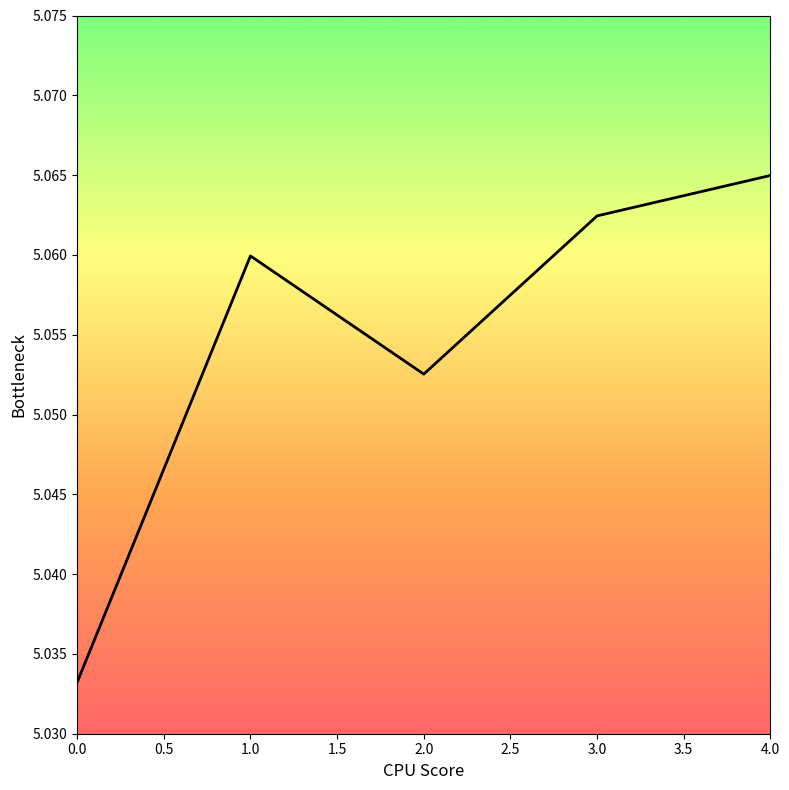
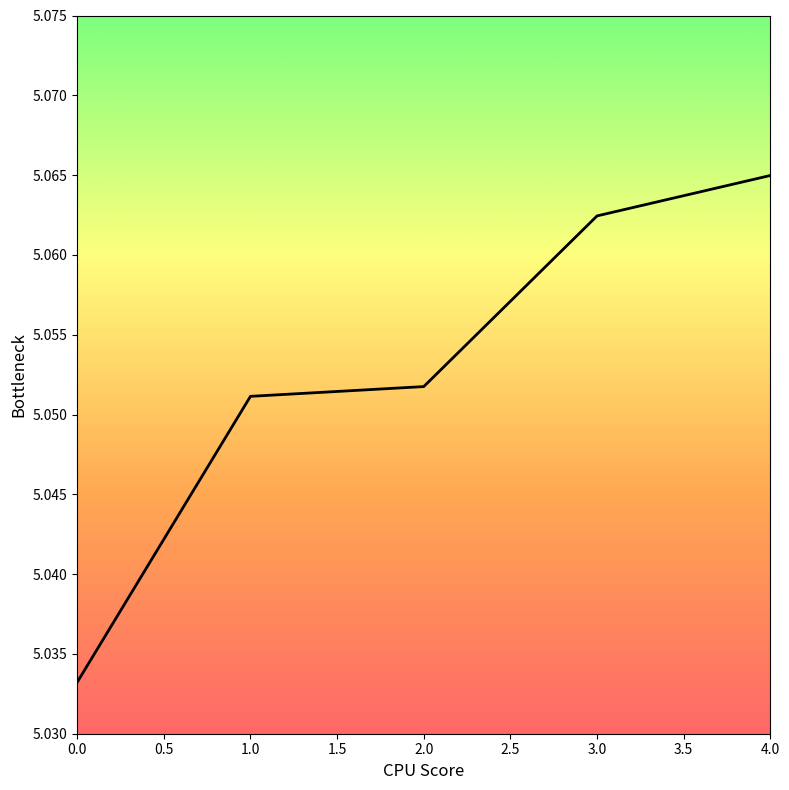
  {
    "0.0": 5.0332,
-   "1.0": 5.0599,
-   "2.0": 5.0525,
+   "1.0": 5.0511,
+   "2.0": 5.0517,
    "3.0": 5.0624,
    "4.0": 5.0650
  }
